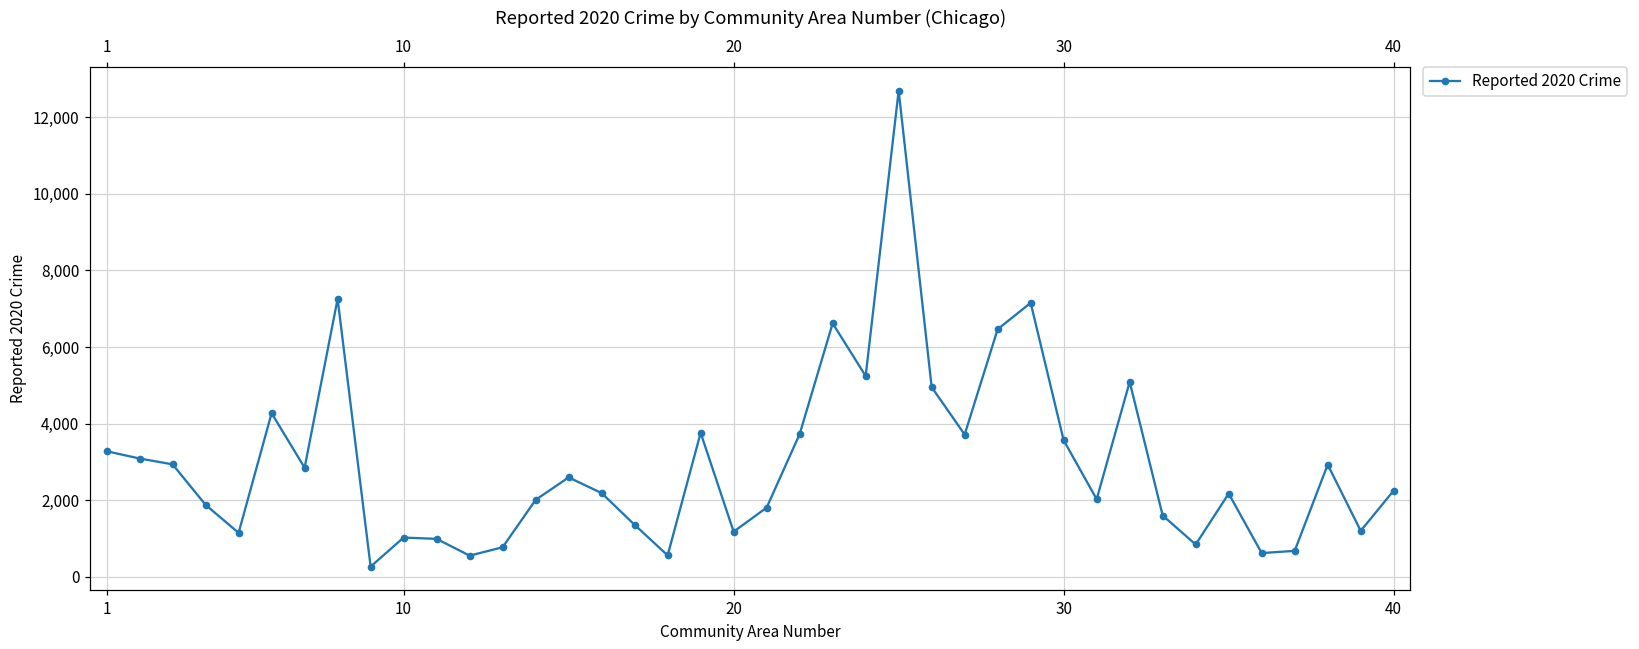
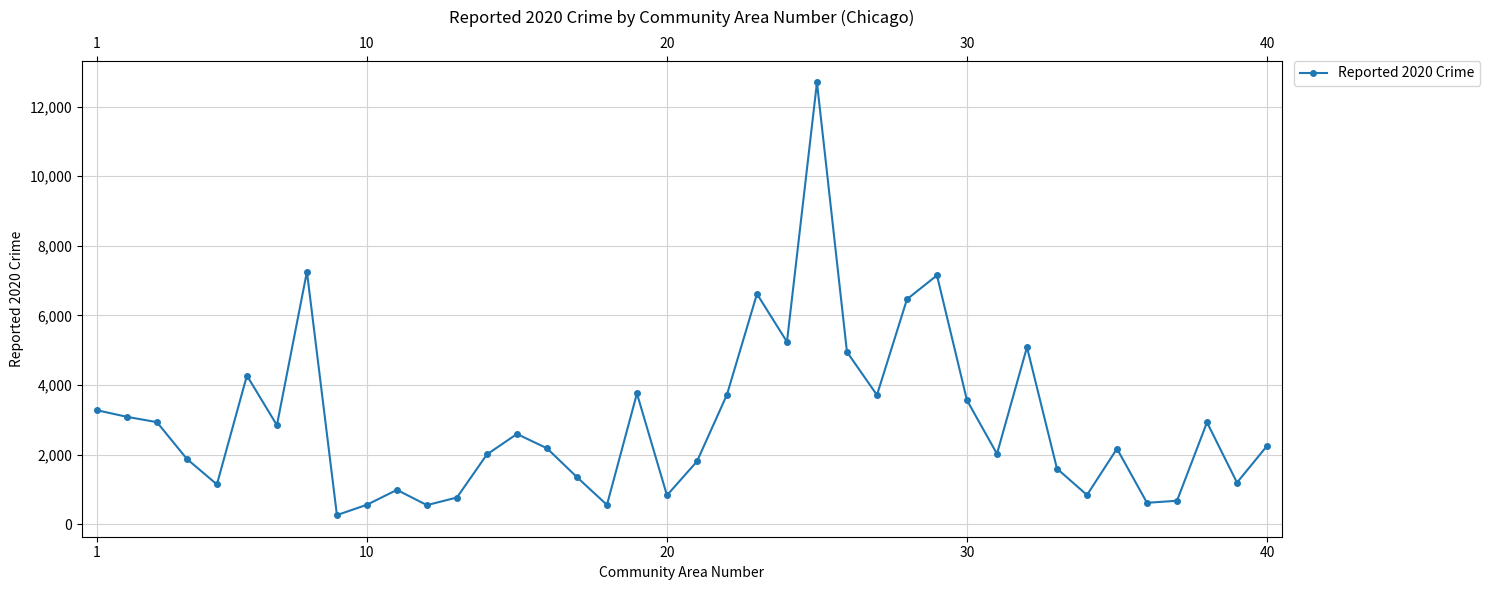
  {
    "1": "3,300",
-   "10": "1,000",
-   "20": "1,200",
+   "10": "600",
+   "20": "800",
    "30": "3,600",
    "40": "2,300"
  }
